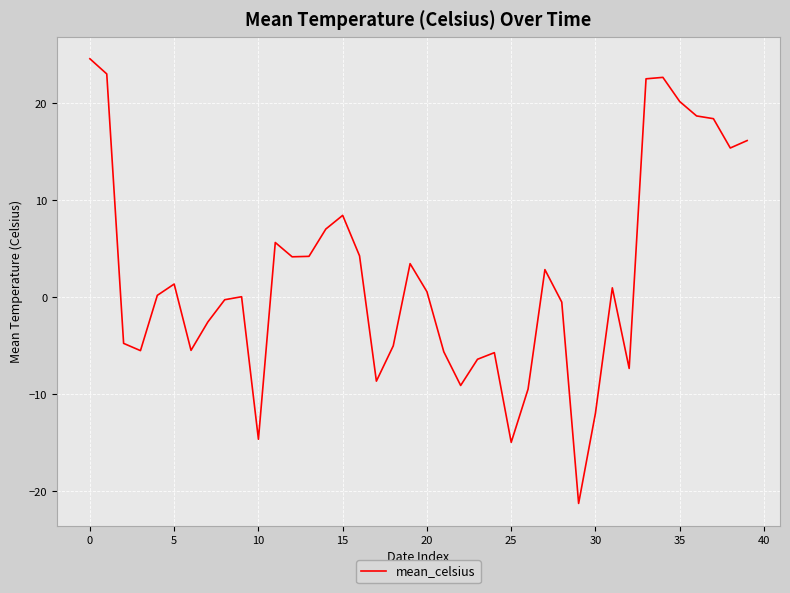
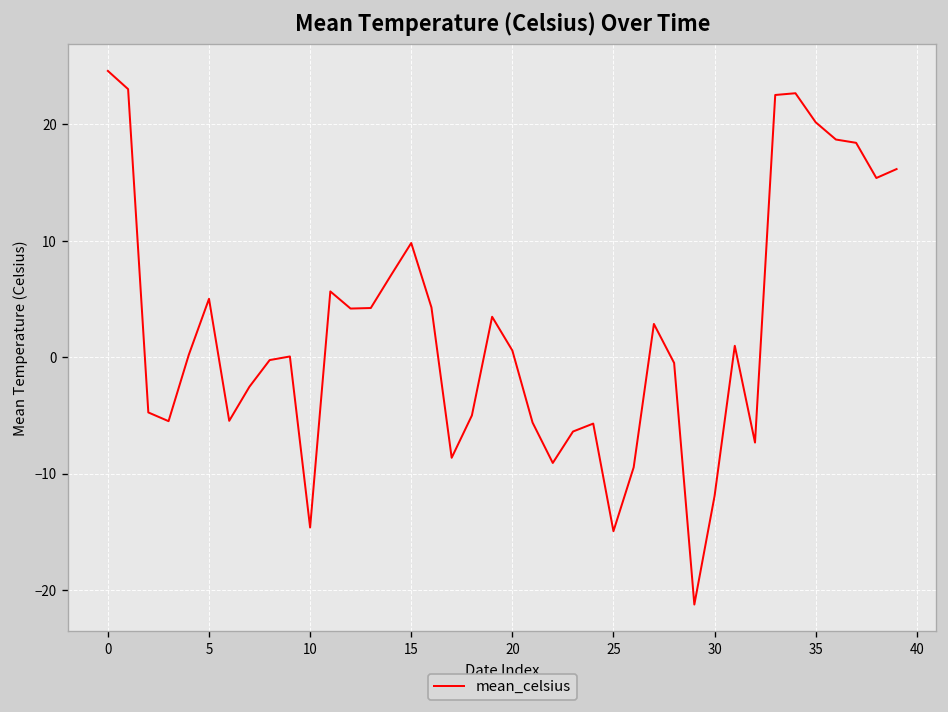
  {
    "0": 25,
-   "5": 1,
+   "5": 5,
    "10": -15,
-   "15": 8,
+   "15": 10,
    "20": 1,
    "25": -15,
    "30": -12,
    "35": 20
  }
